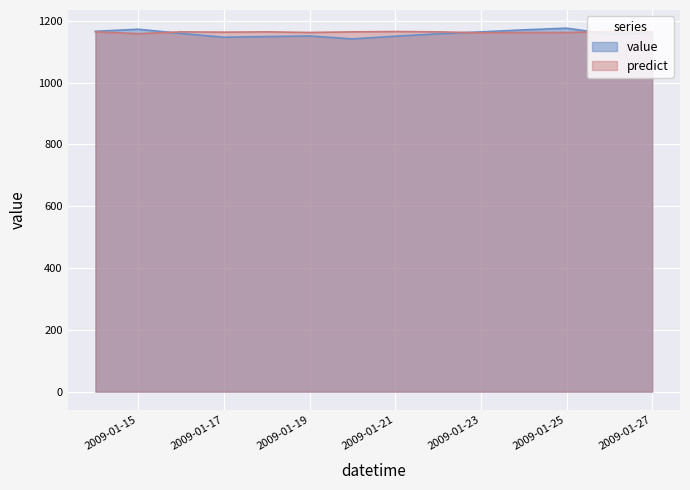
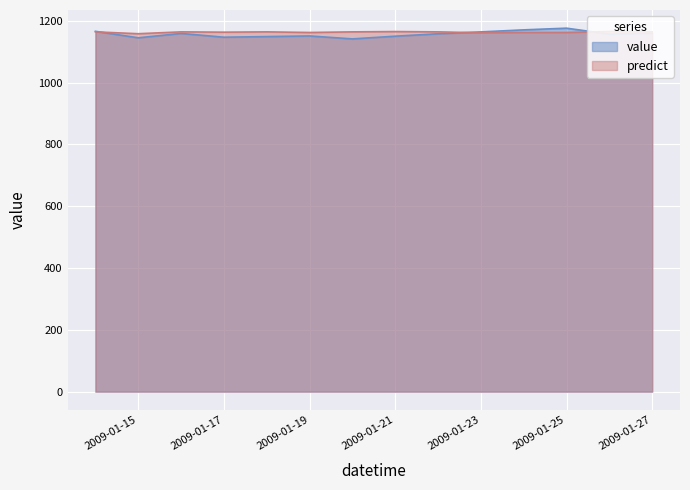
  {
    "value": {
-     "2009-01-15": 1170,
+     "2009-01-15": 1140,
      "2009-01-17": 1150,
      "2009-01-19": 1150,
      "2009-01-21": 1150,
      "2009-01-25": 1180
    },
    "predict": {
      "2009-01-15": 1160,
      "2009-01-17": 1160,
      "2009-01-19": 1160,
      "2009-01-21": 1170,
      "2009-01-25": 1160
    }
  }
